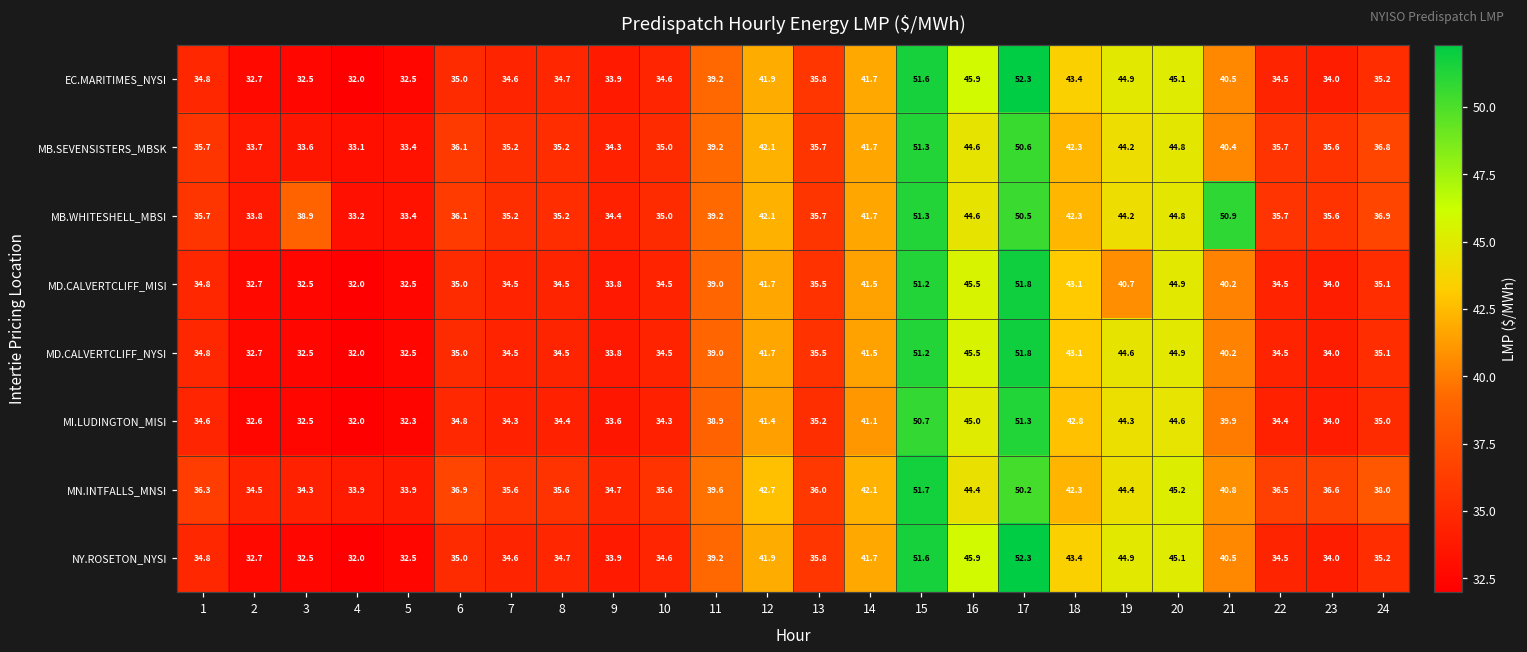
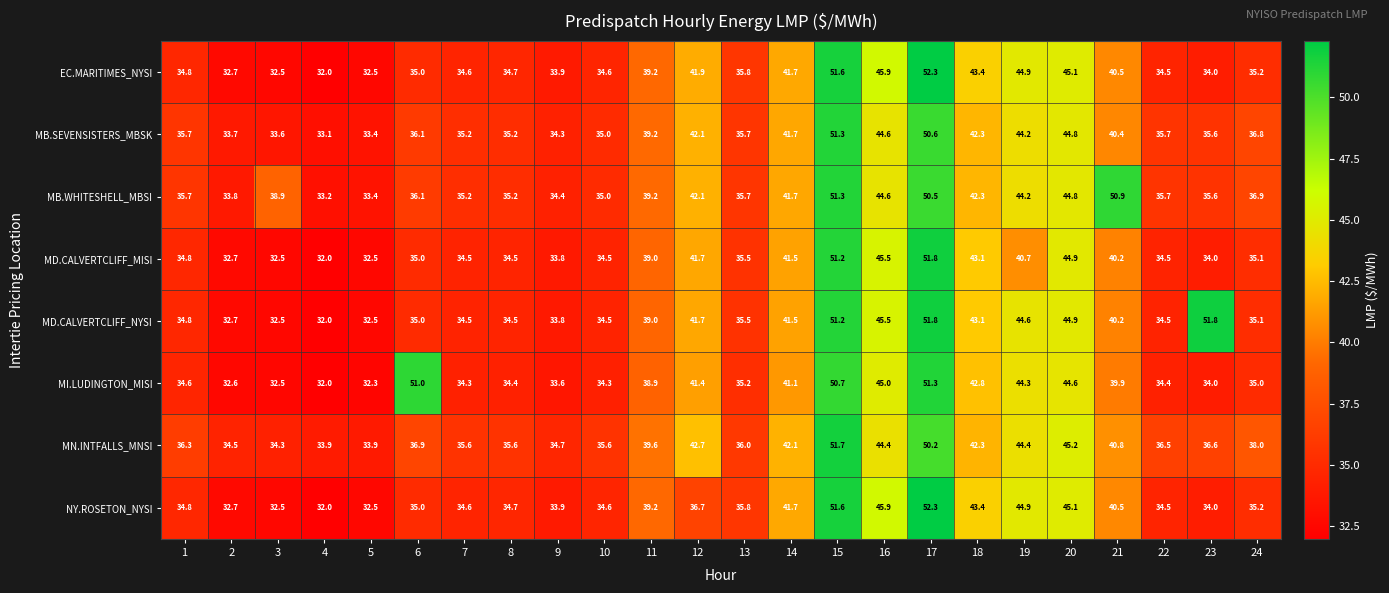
  {
    "EC.MARITIMES_NYSI": {
      "1": 34.8,
      "2": 32.7,
      "3": 32.5,
      "4": 32.0,
      "5": 32.5,
      "6": 35.0,
      "7": 34.6,
      "8": 34.7,
      "9": 33.9,
      "10": 34.6,
      "11": 39.2,
      "12": 41.9,
      "13": 35.8,
      "14": 41.7,
      "15": 51.6,
      "16": 45.9,
      "17": 52.3,
      "18": 43.4,
      "19": 44.9,
      "20": 45.1,
      "21": 40.5,
      "22": 34.5,
      "23": 34.0,
      "24": 35.2
    },
    "MB.SEVENSISTERS_MBSK": {
      "1": 35.7,
      "2": 33.7,
      "3": 33.6,
      "4": 33.1,
      "5": 33.4,
      "6": 36.1,
      "7": 35.2,
      "8": 35.2,
      "9": 34.3,
      "10": 35.0,
      "11": 39.2,
      "12": 42.1,
      "13": 35.7,
      "14": 41.7,
      "15": 51.3,
      "16": 44.6,
      "17": 50.6,
      "18": 42.3,
      "19": 44.2,
      "20": 44.8,
      "21": 40.4,
      "22": 35.7,
      "23": 35.6,
      "24": 36.8
    },
    "MB.WHITESHELL_MBSI": {
      "1": 35.7,
      "2": 33.8,
      "3": 38.9,
      "4": 33.2,
      "5": 33.4,
      "6": 36.1,
      "7": 35.2,
      "8": 35.2,
      "9": 34.4,
      "10": 35.0,
      "11": 39.2,
      "12": 42.1,
      "13": 35.7,
      "14": 41.7,
      "15": 51.3,
      "16": 44.6,
      "17": 50.5,
      "18": 42.3,
      "19": 44.2,
      "20": 44.8,
      "21": 50.9,
      "22": 35.7,
      "23": 35.6,
      "24": 36.9
    },
    "MD.CALVERTCLIFF_MISI": {
      "1": 34.8,
      "2": 32.7,
      "3": 32.5,
      "4": 32.0,
      "5": 32.5,
      "6": 35.0,
      "7": 34.5,
      "8": 34.5,
      "9": 33.8,
      "10": 34.5,
      "11": 39.0,
      "12": 41.7,
      "13": 35.5,
      "14": 41.5,
      "15": 51.2,
      "16": 45.5,
      "17": 51.8,
      "18": 43.1,
      "19": 40.7,
      "20": 44.9,
      "21": 40.2,
      "22": 34.5,
      "23": 34.0,
      "24": 35.1
    },
    "MD.CALVERTCLIFF_NYSI": {
      "1": 34.8,
      "2": 32.7,
      "3": 32.5,
      "4": 32.0,
      "5": 32.5,
      "6": 35.0,
      "7": 34.5,
      "8": 34.5,
      "9": 33.8,
      "10": 34.5,
      "11": 39.0,
      "12": 41.7,
      "13": 35.5,
      "14": 41.5,
      "15": 51.2,
      "16": 45.5,
      "17": 51.8,
      "18": 43.1,
      "19": 44.6,
      "20": 44.9,
      "21": 40.2,
      "22": 34.5,
-     "23": 34.0,
+     "23": 51.8,
      "24": 35.1
    },
    "MI.LUDINGTON_MISI": {
      "1": 34.6,
      "2": 32.6,
      "3": 32.5,
      "4": 32.0,
      "5": 32.3,
-     "6": 34.8,
+     "6": 51.0,
      "7": 34.3,
      "8": 34.4,
      "9": 33.6,
      "10": 34.3,
      "11": 38.9,
      "12": 41.4,
      "13": 35.2,
      "14": 41.1,
      "15": 50.7,
      "16": 45.0,
      "17": 51.3,
      "18": 42.8,
      "19": 44.3,
      "20": 44.6,
      "21": 39.9,
      "22": 34.4,
      "23": 34.0,
      "24": 35.0
    },
    "MN.INTFALLS_MNSI": {
      "1": 36.3,
      "2": 34.5,
      "3": 34.3,
      "4": 33.9,
      "5": 33.9,
      "6": 36.9,
      "7": 35.6,
      "8": 35.6,
      "9": 34.7,
      "10": 35.6,
      "11": 39.6,
      "12": 42.7,
      "13": 36.0,
      "14": 42.1,
      "15": 51.7,
      "16": 44.4,
      "17": 50.2,
      "18": 42.3,
      "19": 44.4,
      "20": 45.2,
      "21": 40.8,
      "22": 36.5,
      "23": 36.6,
      "24": 38.0
    },
    "NY.ROSETON_NYSI": {
      "1": 34.8,
      "2": 32.7,
      "3": 32.5,
      "4": 32.0,
      "5": 32.5,
      "6": 35.0,
      "7": 34.6,
      "8": 34.7,
      "9": 33.9,
      "10": 34.6,
      "11": 39.2,
-     "12": 41.9,
+     "12": 36.7,
      "13": 35.8,
      "14": 41.7,
      "15": 51.6,
      "16": 45.9,
      "17": 52.3,
      "18": 43.4,
      "19": 44.9,
      "20": 45.1,
      "21": 40.5,
      "22": 34.5,
      "23": 34.0,
      "24": 35.2
    }
  }
